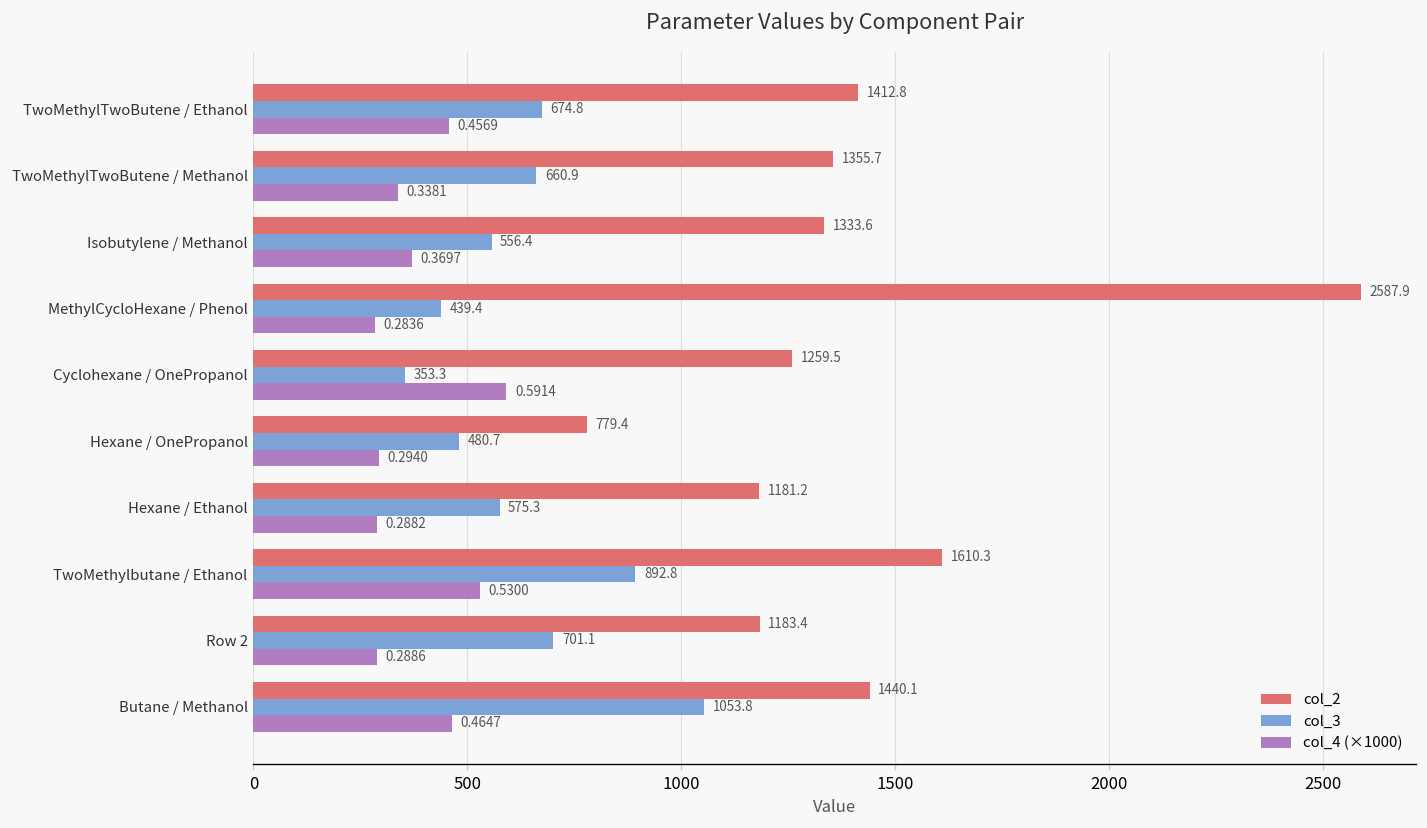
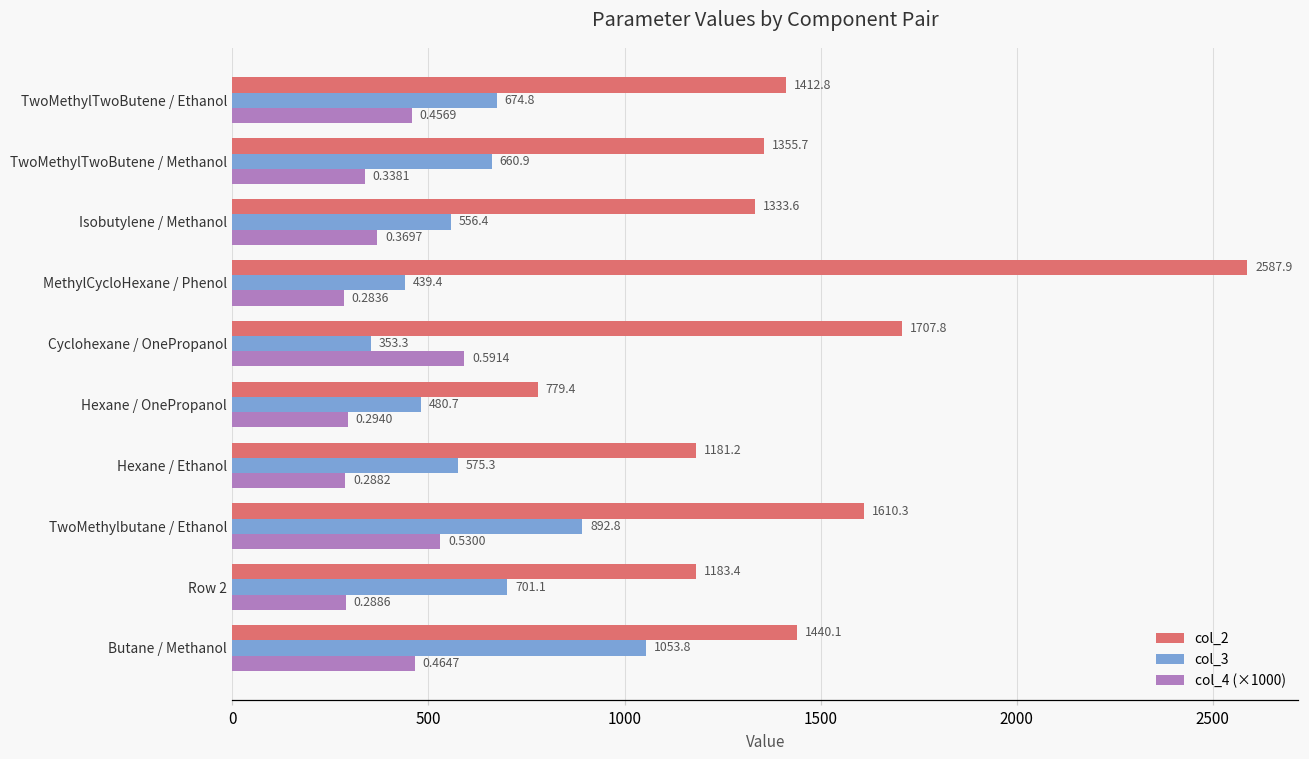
  {
    "col_2": {
      "TwoMethylTwoButene / Ethanol": 1412.8,
      "TwoMethylTwoButene / Methanol": 1355.7,
      "Isobutylene / Methanol": 1333.6,
      "MethylCycloHexane / Phenol": 2587.9,
-     "Cyclohexane / OnePropanol": 1259.5,
+     "Cyclohexane / OnePropanol": 1707.8,
      "Hexane / OnePropanol": 779.4,
      "Hexane / Ethanol": 1181.2,
      "TwoMethylbutane / Ethanol": 1610.3,
      "Row 2": 1183.4,
      "Butane / Methanol": 1440.1
    },
    "col_3": {
      "TwoMethylTwoButene / Ethanol": 674.8,
      "TwoMethylTwoButene / Methanol": 660.9,
      "Isobutylene / Methanol": 556.4,
      "MethylCycloHexane / Phenol": 439.4,
      "Cyclohexane / OnePropanol": 353.3,
      "Hexane / OnePropanol": 480.7,
      "Hexane / Ethanol": 575.3,
      "TwoMethylbutane / Ethanol": 892.8,
      "Row 2": 701.1,
      "Butane / Methanol": 1053.8
    }
  }
